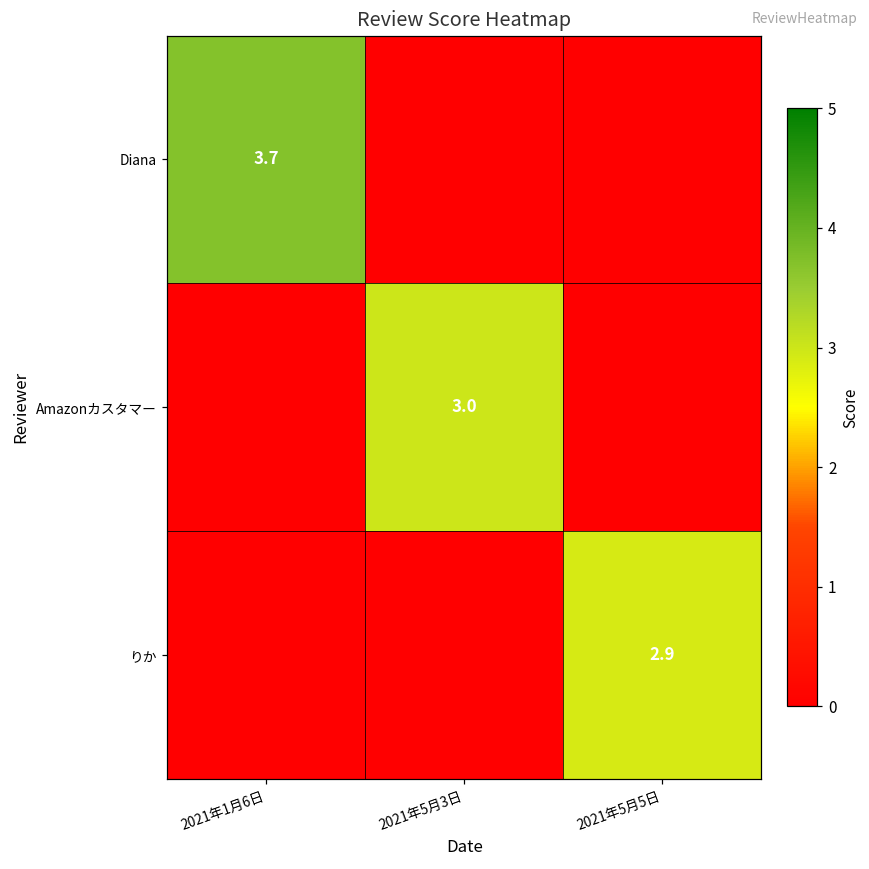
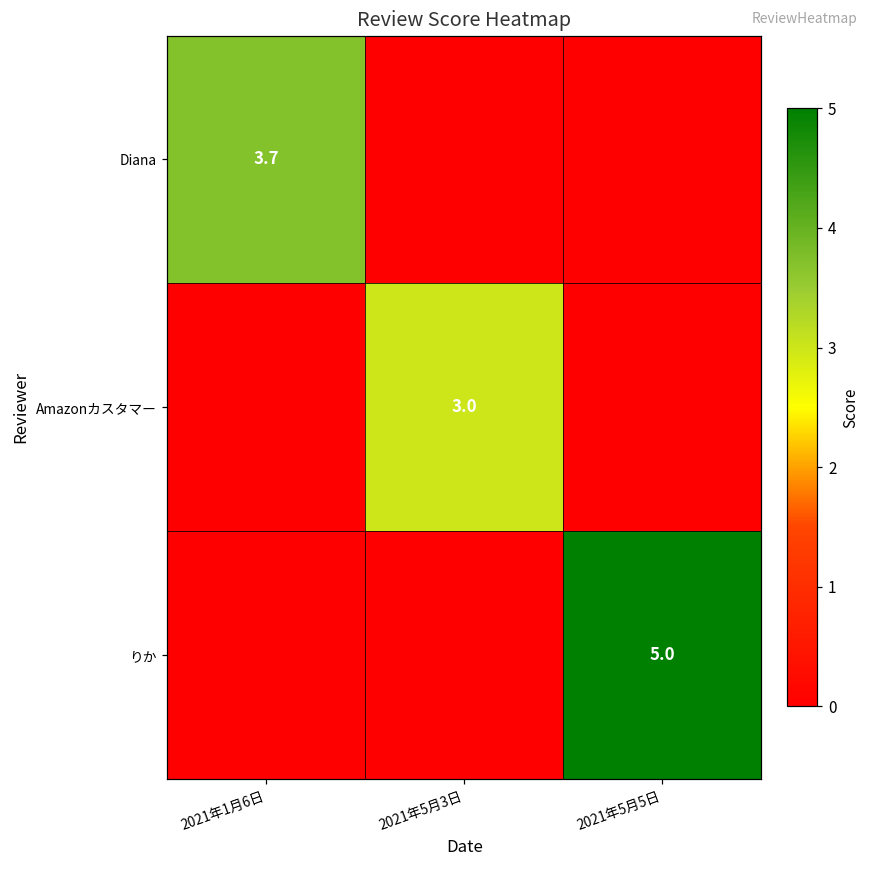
  {
    "Diana": {
      "2021年1月6日": 3.7
    },
    "Amazonカスタマー": {
      "2021年5月3日": 3.0
    },
    "りか": {
-     "2021年5月5日": 2.9
+     "2021年5月5日": 5.0
    }
  }
